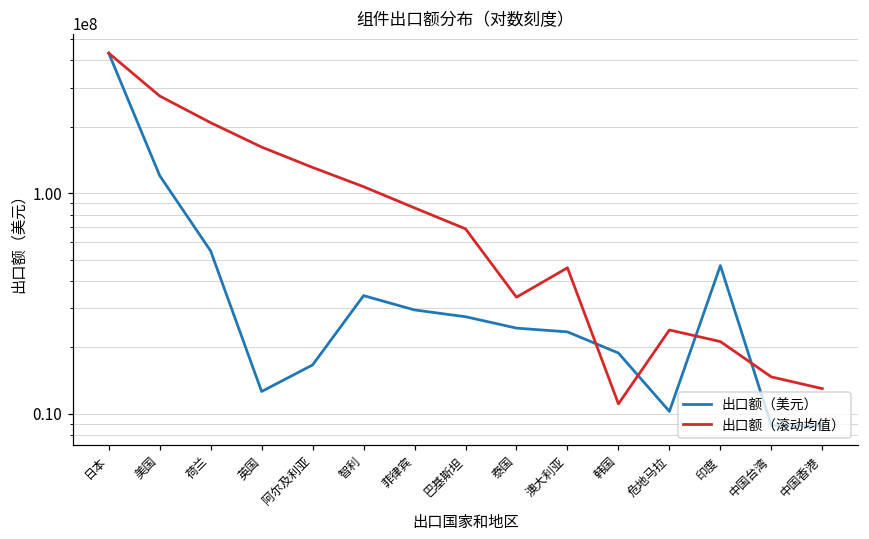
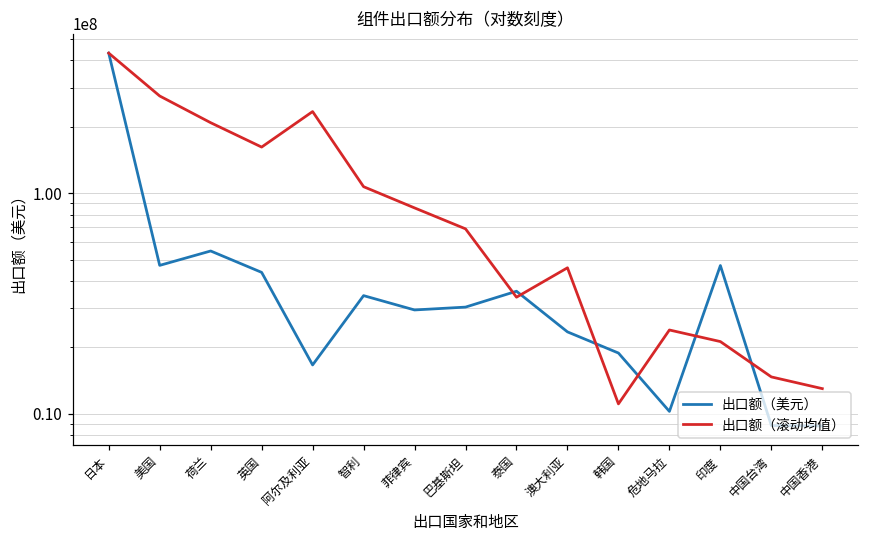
  {
    "出口额（美元）": {
-     "美国": 120000000,
+     "美国": 47000000,
      "荷兰": 55000000,
-     "英国": 13000000,
+     "英国": 44000000,
      "阿尔及利亚": 17000000,
      "智利": 34000000,
      "菲律宾": 30000000,
-     "巴基斯坦": 28000000,
-     "泰国": 24000000,
+     "巴基斯坦": 30000000,
+     "泰国": 36000000,
      "澳大利亚": 23000000,
      "韩国": 19000000,
      "危地马拉": 10000000,
      "印度": 47000000
    },
    "出口额（滚动均值）": {
      "美国": 280000000,
      "荷兰": 210000000,
      "英国": 160000000,
-     "阿尔及利亚": 130000000,
+     "阿尔及利亚": 230000000,
      "智利": 110000000,
      "菲律宾": 86000000,
      "巴基斯坦": 69000000,
      "泰国": 34000000,
      "澳大利亚": 46000000,
      "韩国": 11000000,
      "危地马拉": 24000000,
      "印度": 21000000,
      "中国台湾": 15000000,
      "中国香港": 13000000
    }
  }
